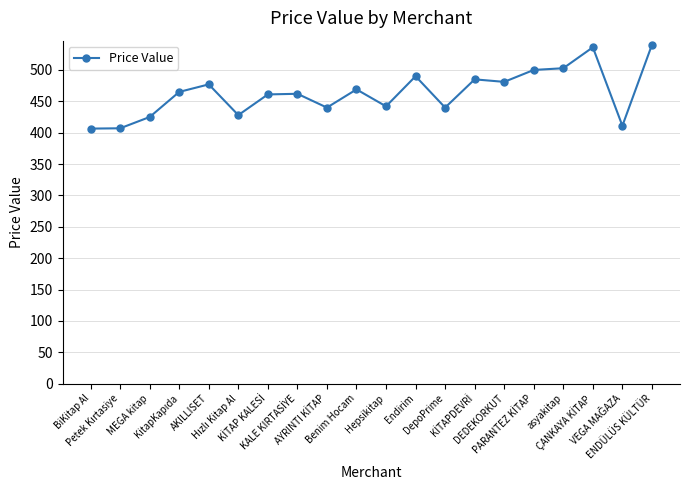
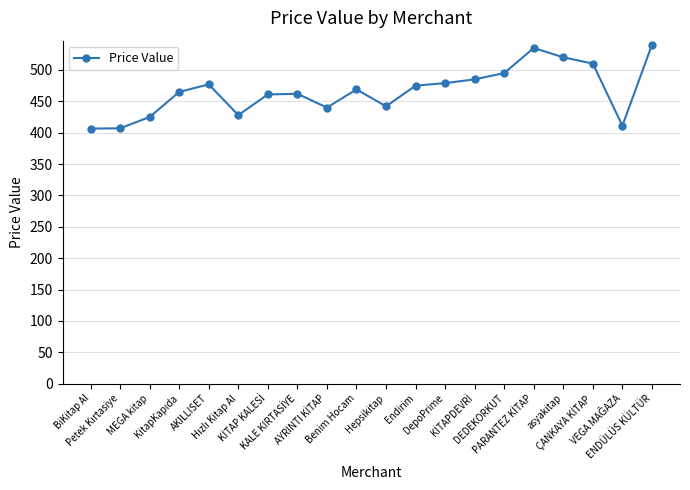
  {
    "BiKitap Al": 410,
    "Petek Kırtasiye": 410,
    "MEGA kitap": 430,
    "KitapKapıda": 470,
    "AKILLISET": 480,
    "Hızlı Kitap Al": 430,
    "KİTAP KALESİ": 460,
    "KALE KIRTASİYE": 460,
    "AYRINTI KİTAP": 440,
    "Benim Hocam": 470,
    "Hepsikitap": 440,
-   "Endirim": 490,
-   "DepoPrime": 440,
+   "Endirim": 480,
+   "DepoPrime": 480,
    "KİTAPDEVRİ": 490,
-   "DEDEKORKUT": 480,
-   "PARANTEZ KİTAP": 500,
-   "asyakitap": 500,
-   "ÇANKAYA KİTAP": 540,
+   "DEDEKORKUT": 500,
+   "PARANTEZ KİTAP": 540,
+   "asyakitap": 520,
+   "ÇANKAYA KİTAP": 510,
    "VEGA MAĞAZA": 410,
    "ENDÜLÜS KÜLTÜR": 540
  }
